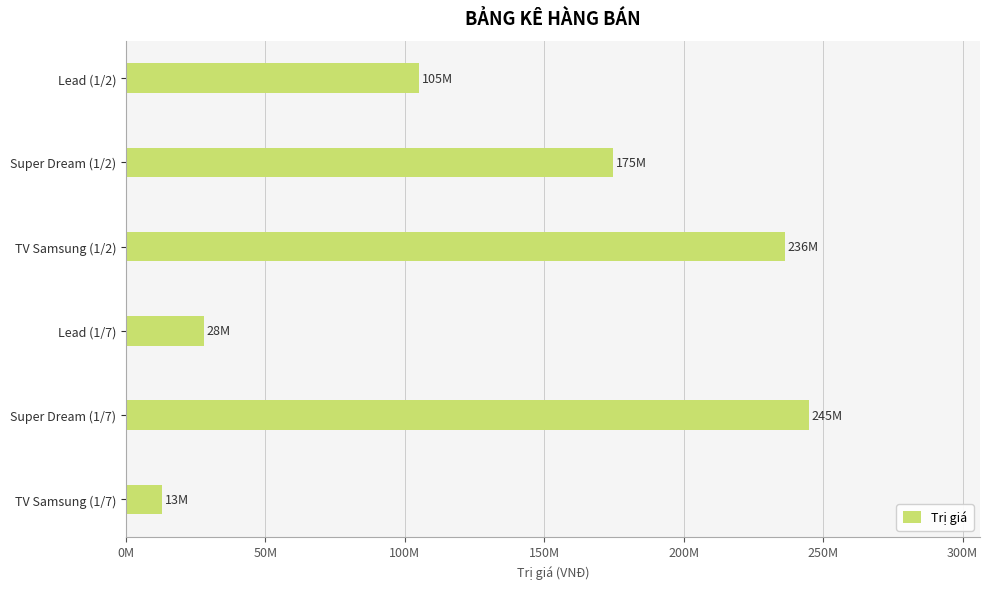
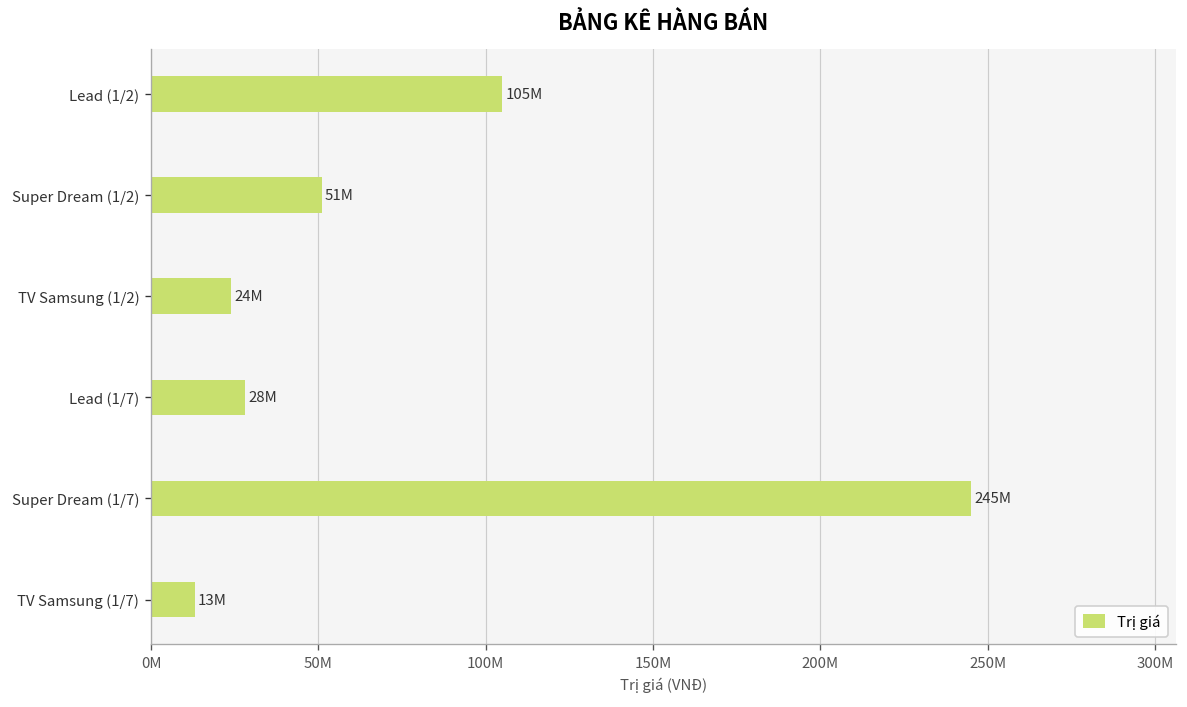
  {
    "Lead (1/2)": "105M",
-   "Super Dream (1/2)": "175M",
-   "TV Samsung (1/2)": "236M",
+   "Super Dream (1/2)": "51M",
+   "TV Samsung (1/2)": "24M",
    "Lead (1/7)": "28M",
    "Super Dream (1/7)": "245M",
    "TV Samsung (1/7)": "13M"
  }
